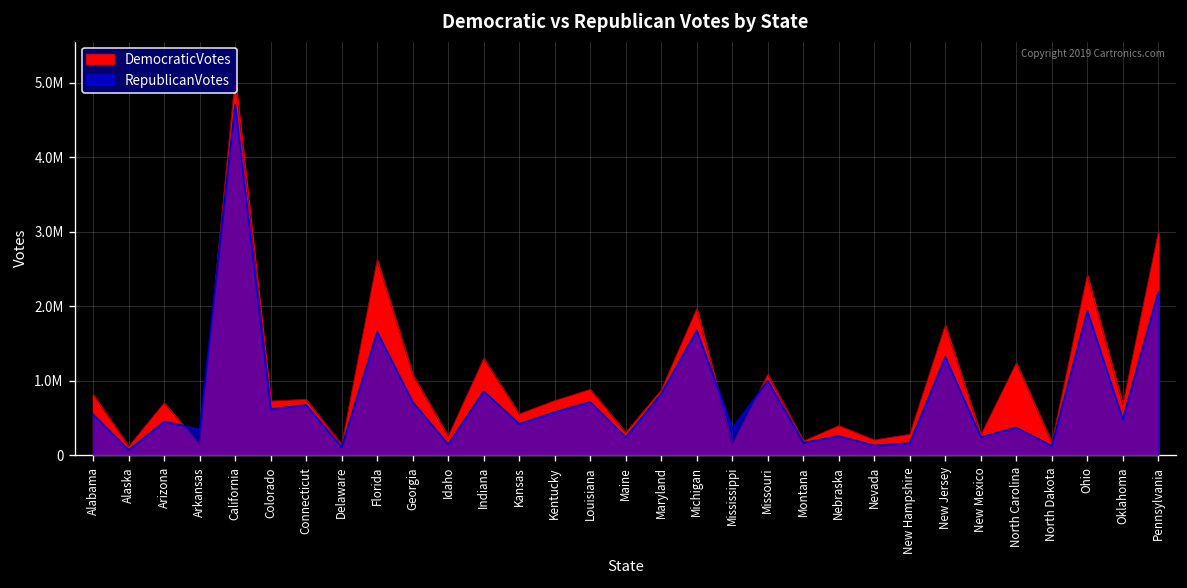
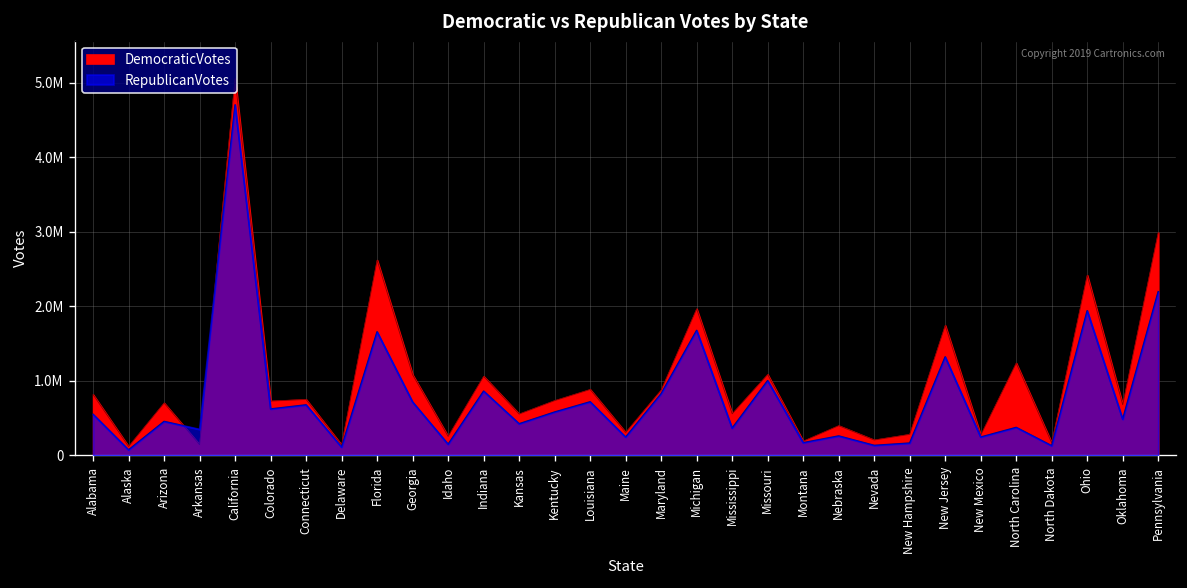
  {
    "DemocraticVotes": {
      "Alabama": 800000,
      "Alaska": 100000,
      "Arizona": 700000,
      "Arkansas": 100000,
      "Colorado": 700000,
      "Connecticut": 800000,
      "Florida": 2600000,
      "Georgia": 1100000,
      "Idaho": 300000,
-     "Indiana": 1300000,
+     "Indiana": 1100000,
      "Kansas": 600000,
      "Kentucky": 700000,
      "Louisiana": 900000,
      "Maine": 300000,
      "Maryland": 900000,
      "Michigan": 2000000,
-     "Mississippi": 100000,
+     "Mississippi": 600000,
      "Missouri": 1100000,
      "Nebraska": 400000,
      "Nevada": 200000,
      "New Hampshire": 300000,
      "New Jersey": 1700000,
      "North Carolina": 1200000,
      "Ohio": 2400000,
      "Oklahoma": 700000,
      "Pennsylvania": 3000000
    },
    "RepublicanVotes": {
      "Alabama": 500000,
      "Alaska": 100000,
      "Arizona": 500000,
      "Arkansas": 300000,
      "California": 4700000,
      "Colorado": 600000,
      "Connecticut": 700000,
      "Florida": 1700000,
      "Georgia": 700000,
      "Idaho": 100000,
      "Indiana": 900000,
      "Kansas": 400000,
      "Kentucky": 600000,
      "Louisiana": 700000,
      "Maine": 200000,
      "Maryland": 800000,
      "Michigan": 1700000,
      "Mississippi": 400000,
      "Missouri": 1000000,
      "Nebraska": 300000,
      "Nevada": 100000,
      "New Hampshire": 200000,
      "New Jersey": 1300000,
      "North Carolina": 400000,
      "Ohio": 1900000,
      "Oklahoma": 500000,
      "Pennsylvania": 2200000
    }
  }
